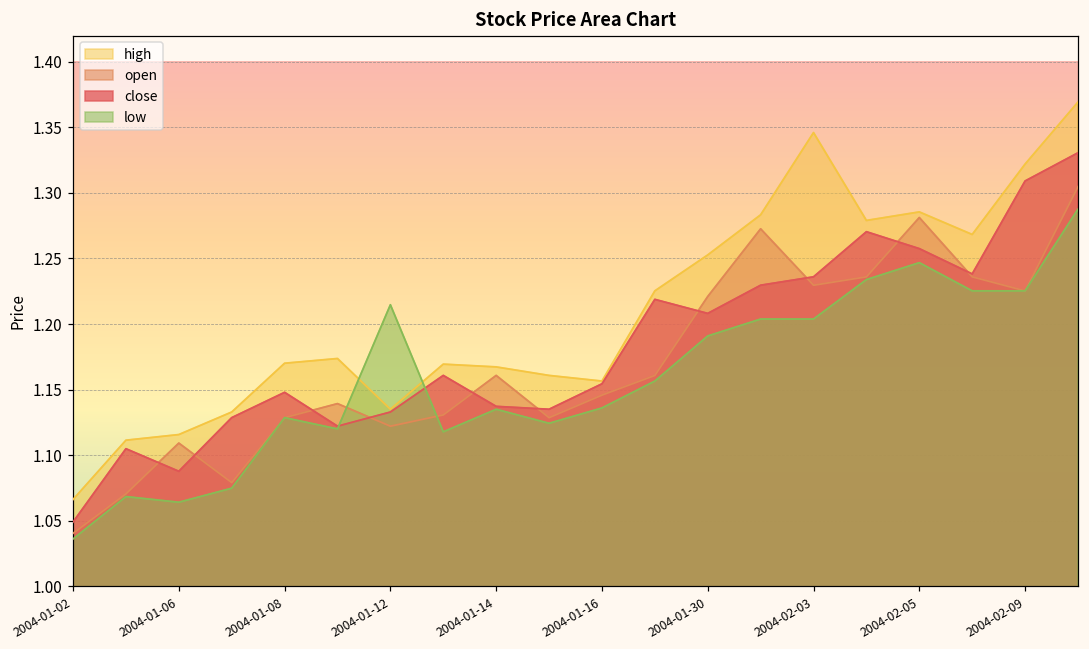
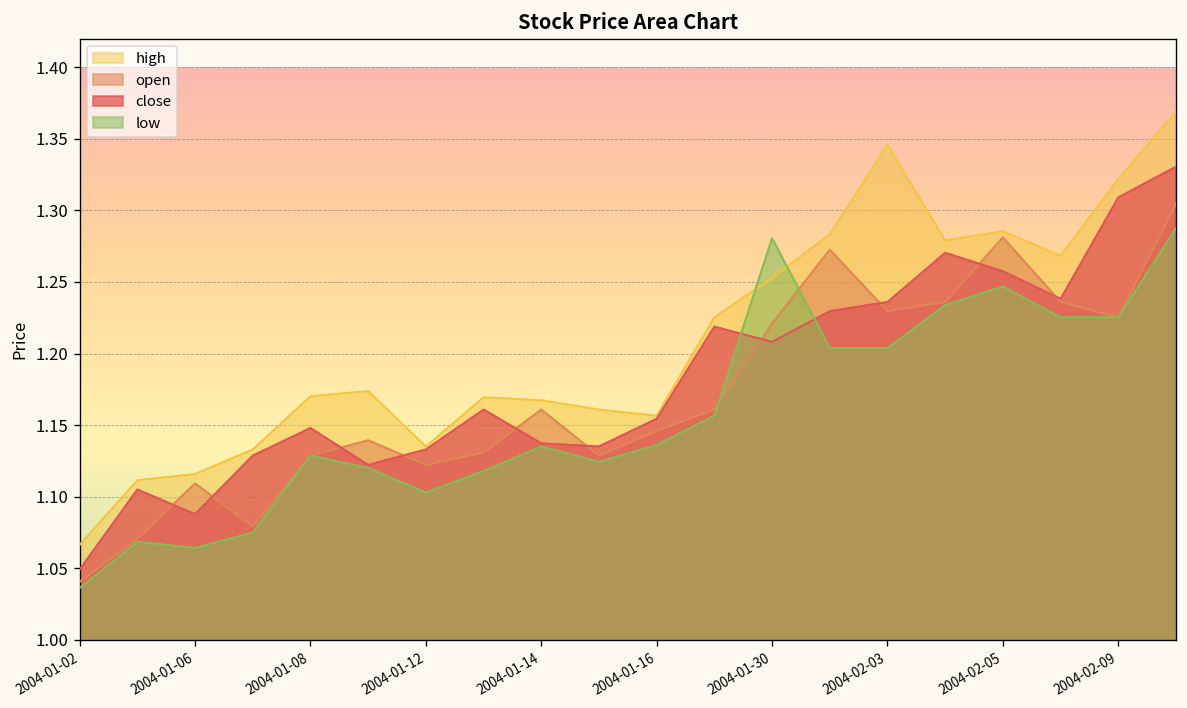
  {
    "high": {
      "2004-01-02": 1.066,
      "2004-01-06": 1.116,
      "2004-01-08": 1.170,
      "2004-01-14": 1.167,
      "2004-01-30": 1.253,
      "2004-02-03": 1.346,
      "2004-02-05": 1.286,
      "2004-02-09": 1.322
    },
    "low": {
      "2004-01-02": 1.036,
      "2004-01-06": 1.064,
-     "2004-01-12": 1.215,
+     "2004-01-12": 1.103,
      "2004-01-14": 1.135,
      "2004-01-16": 1.136,
-     "2004-01-30": 1.191,
+     "2004-01-30": 1.281,
      "2004-02-03": 1.204,
      "2004-02-05": 1.247
    }
  }
